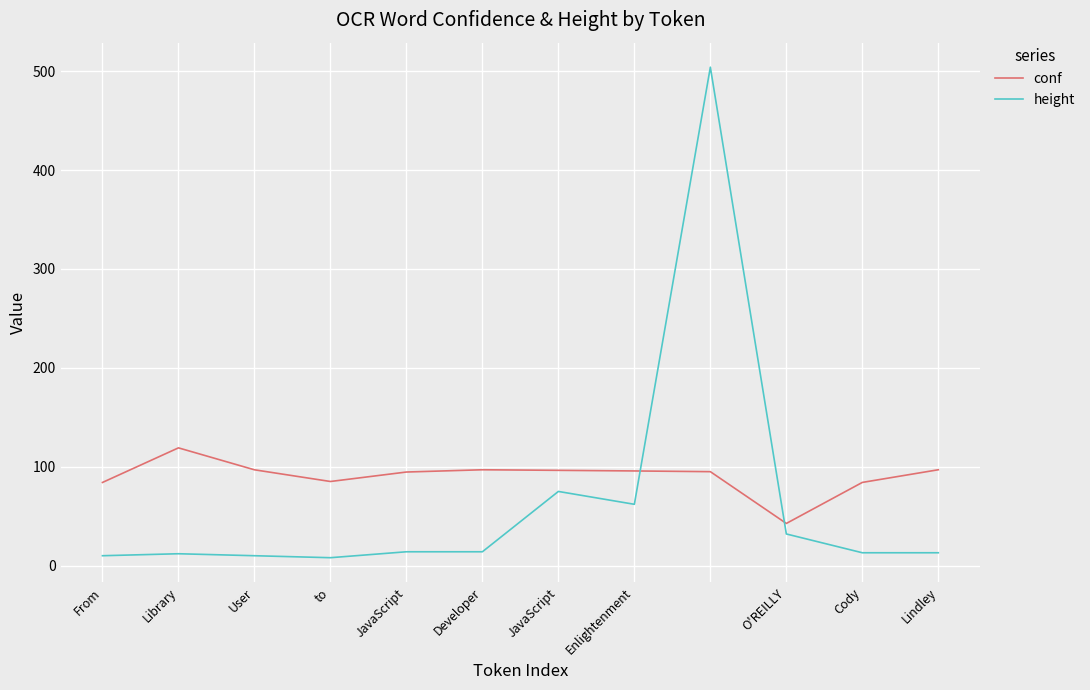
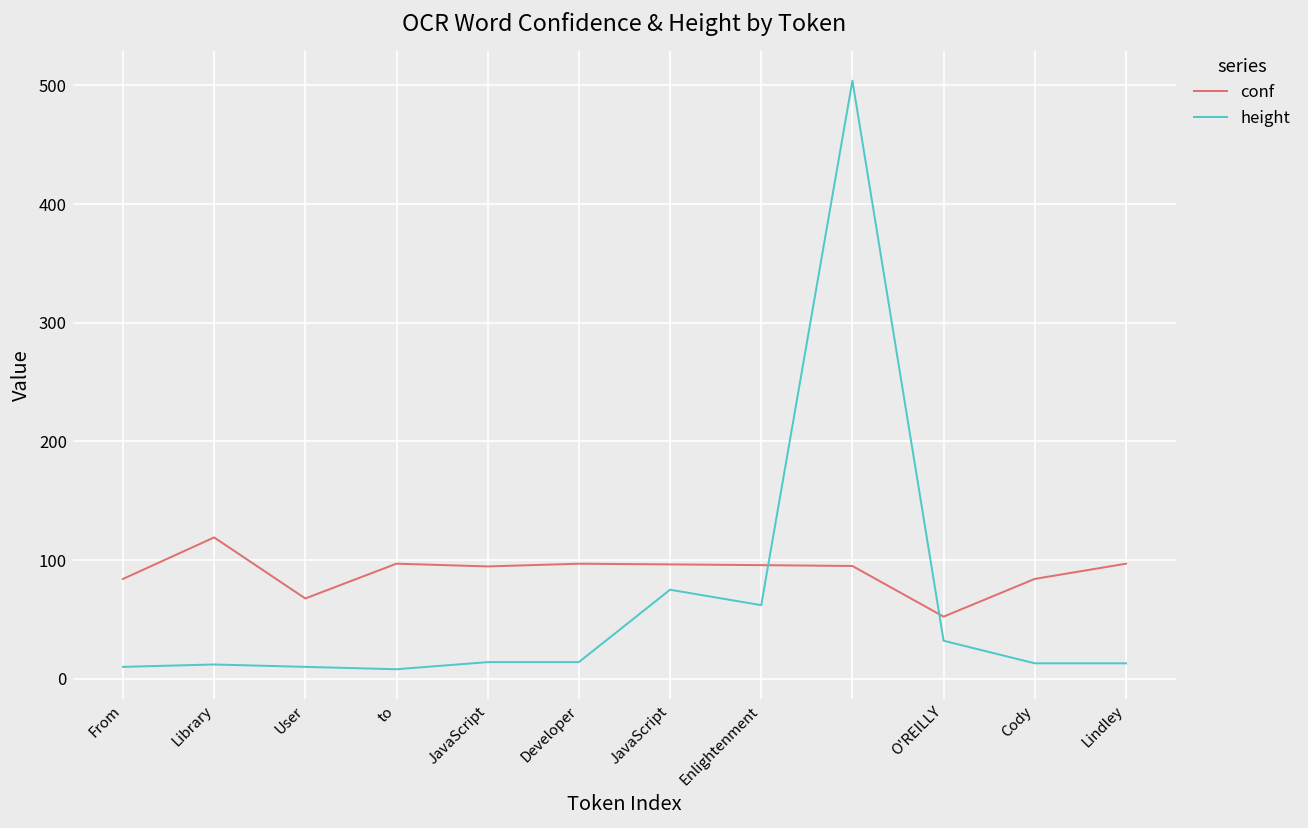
  {
    "conf": {
      "From": 80,
      "Library": 120,
-     "User": 100,
-     "to": 90,
+     "User": 70,
+     "to": 100,
      "Developer": 100,
      "Enlightenment": 100,
-     "O'REILLY": 40,
+     "O'REILLY": 50,
      "Cody": 80,
      "Lindley": 100
    },
    "height": {
      "From": 10,
      "Library": 10,
      "User": 10,
      "to": 10,
      "Developer": 10,
      "Enlightenment": 60,
      "O'REILLY": 30,
      "Cody": 10,
      "Lindley": 10
    }
  }
